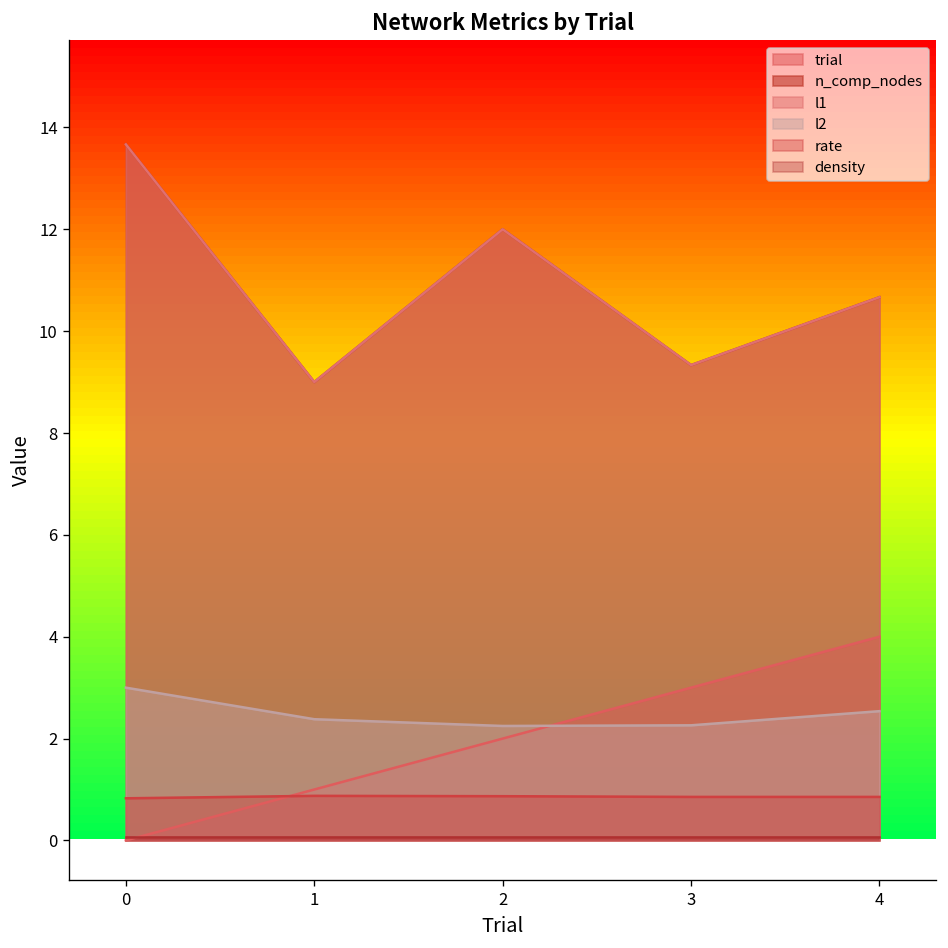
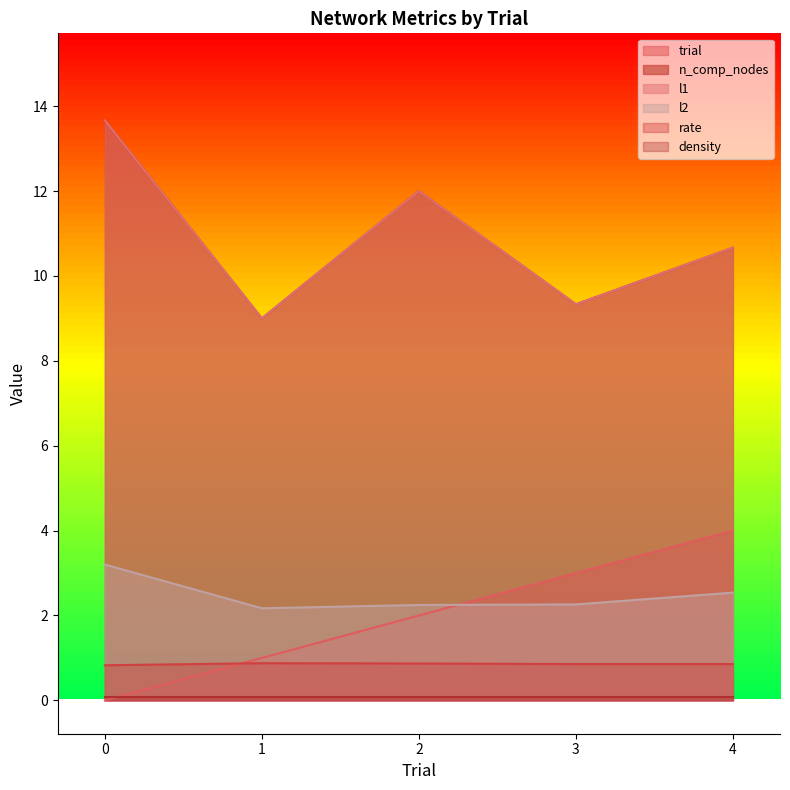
  {
    "l2": {
-     "0": 3.0,
-     "1": 2.4,
+     "0": 3.2,
+     "1": 2.2,
      "2": 2.2,
      "3": 2.3,
      "4": 2.5
    }
  }
